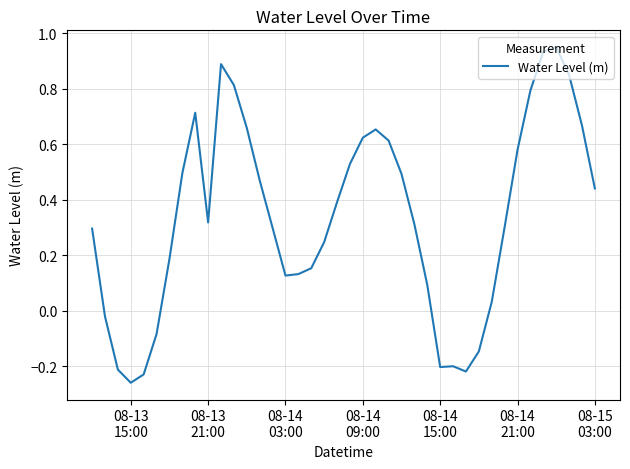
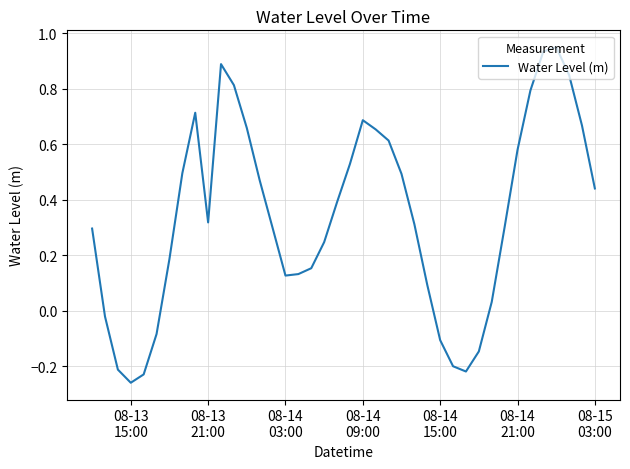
  {
    "08-13 15:00": -0.26,
    "08-13 21:00": 0.32,
    "08-14 03:00": 0.13,
-   "08-14 09:00": 0.62,
-   "08-14 15:00": -0.20,
+   "08-14 09:00": 0.69,
+   "08-14 15:00": -0.11,
    "08-14 21:00": 0.58,
    "08-15 03:00": 0.44
  }
